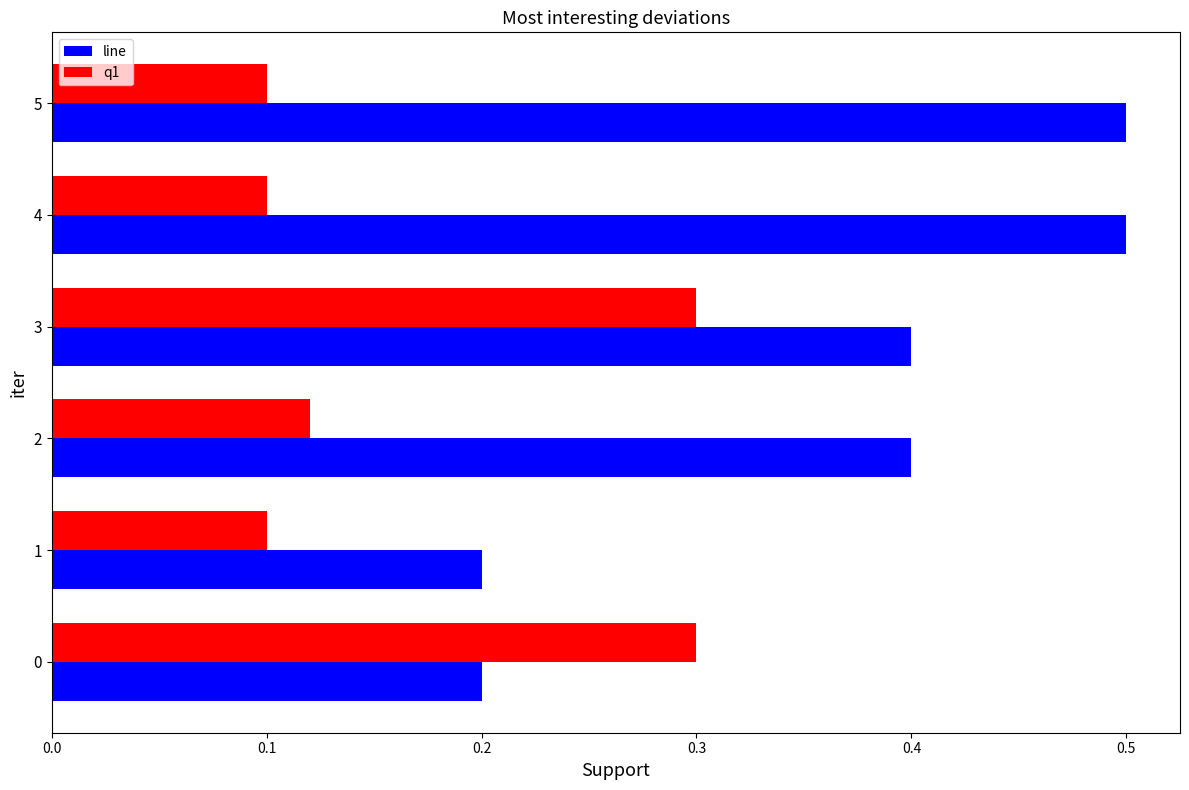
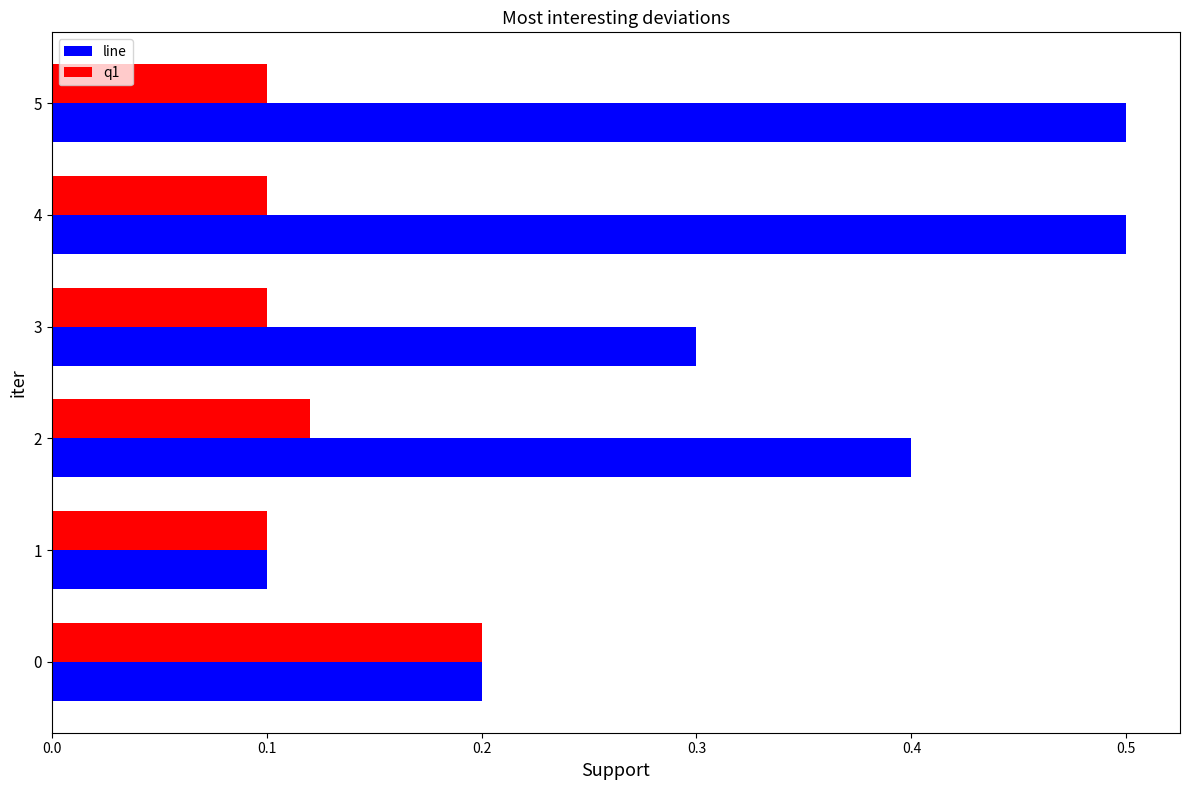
  {
    "line": {
      "5": 0.5,
      "4": 0.5,
-     "3": 0.4,
+     "3": 0.3,
      "2": 0.4,
-     "1": 0.2,
+     "1": 0.1,
      "0": 0.2
    },
    "q1": {
      "5": 0.1,
      "4": 0.1,
-     "3": 0.3,
+     "3": 0.1,
      "2": 0.120,
      "1": 0.1,
-     "0": 0.3
+     "0": 0.2
    }
  }
